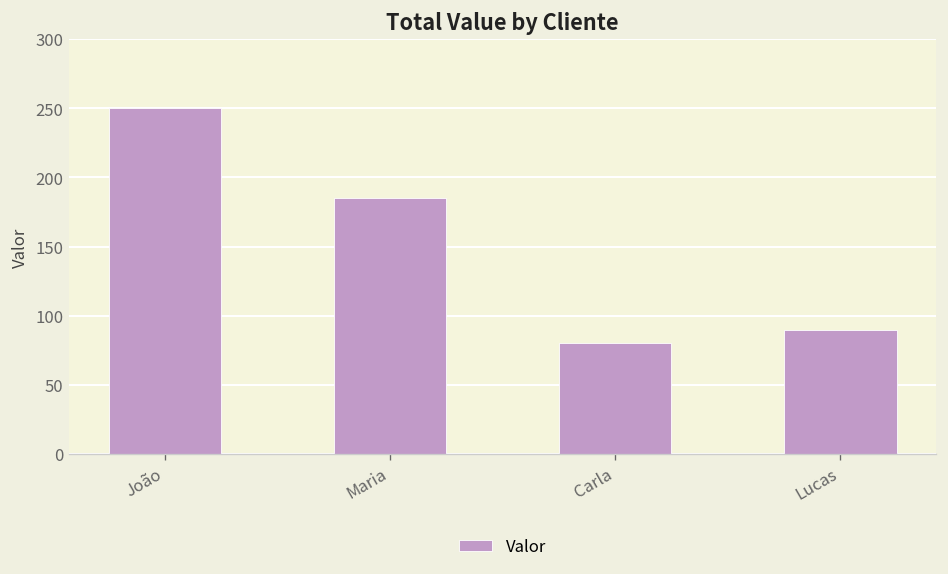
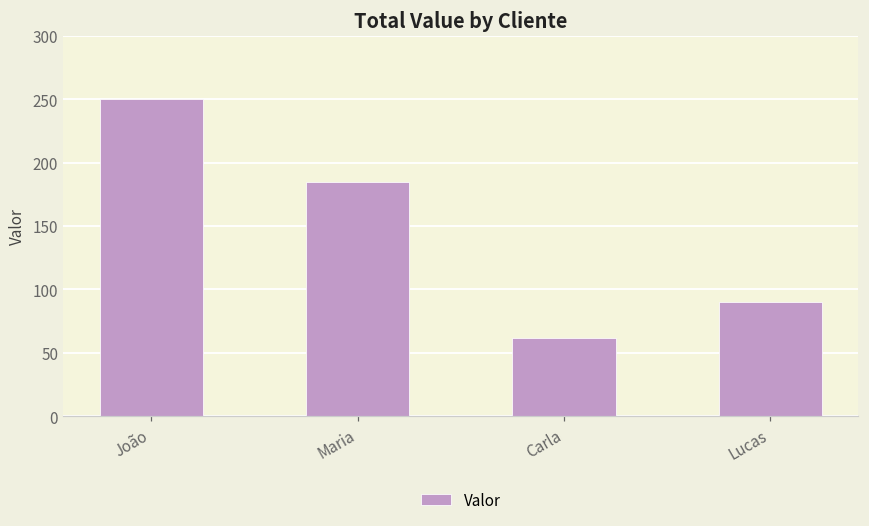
  {
    "João": 250,
    "Maria": 185,
-   "Carla": 80,
+   "Carla": 62,
    "Lucas": 90
  }
